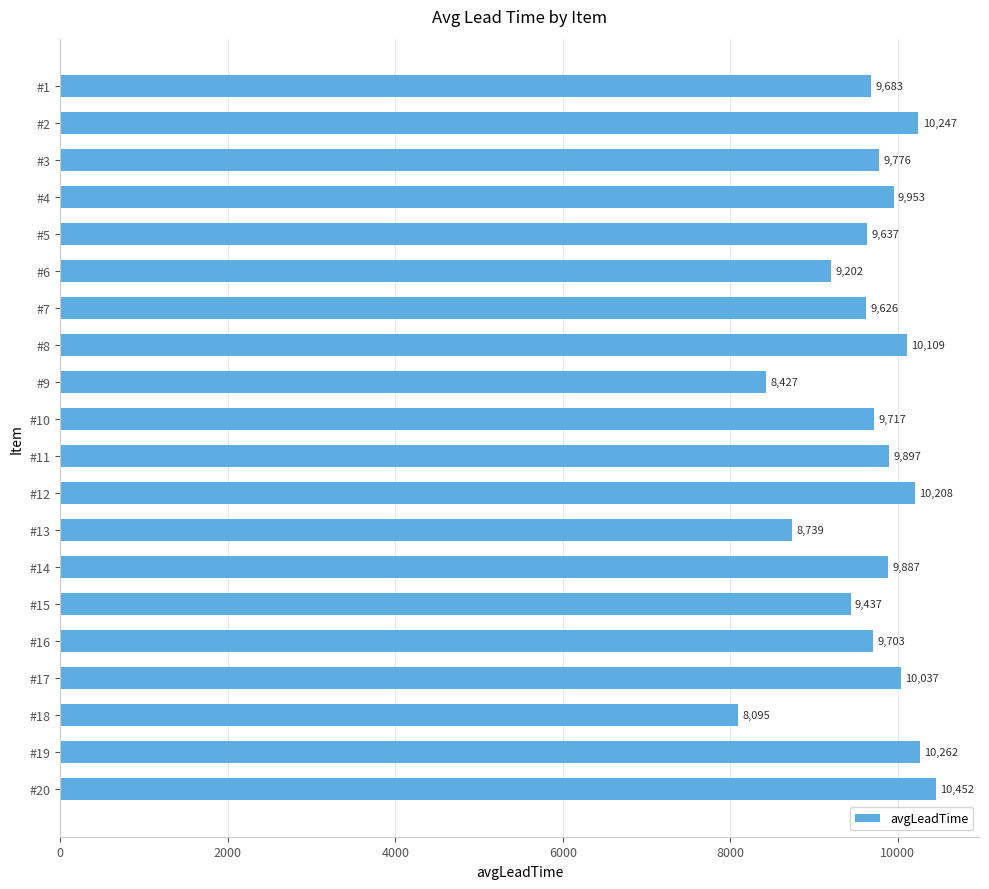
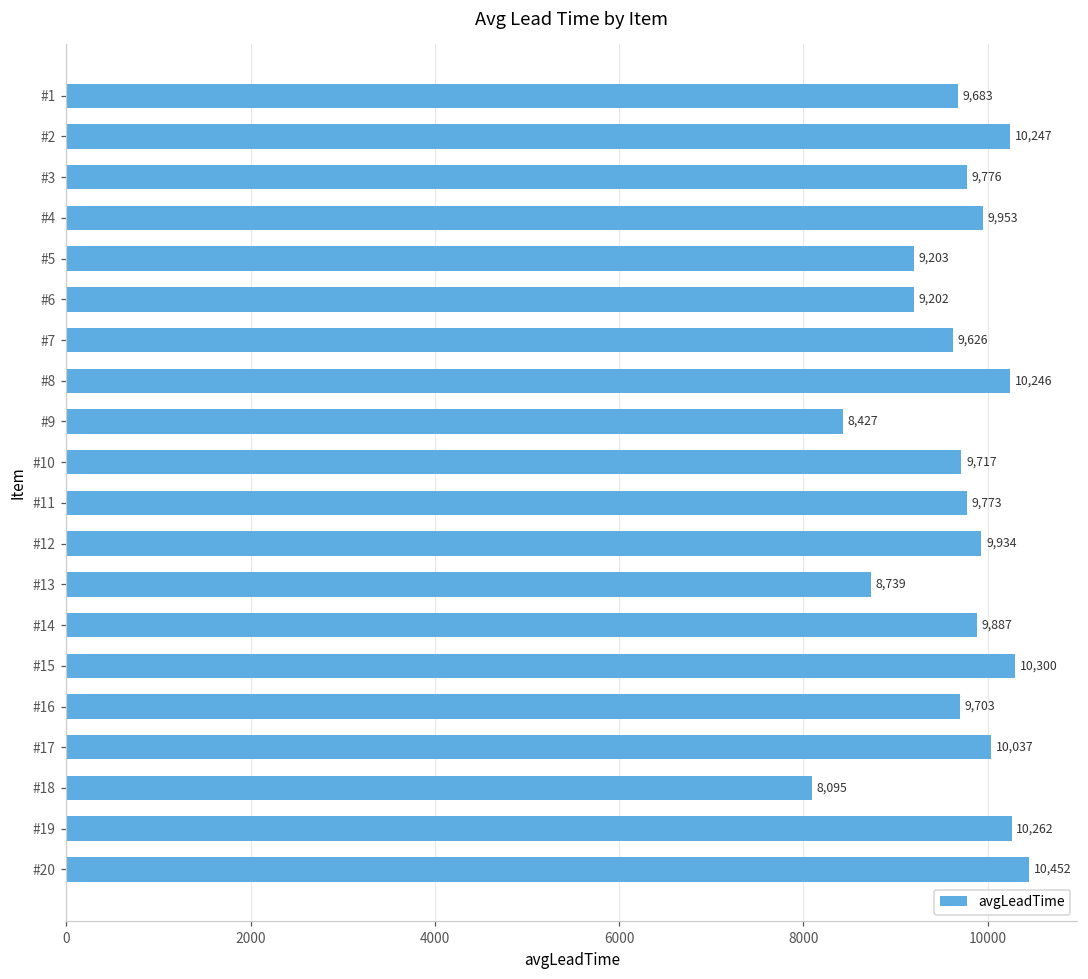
  {
    "#1": "9,683",
    "#2": "10,247",
    "#3": "9,776",
    "#4": "9,953",
-   "#5": "9,637",
+   "#5": "9,203",
    "#6": "9,202",
    "#7": "9,626",
-   "#8": "10,109",
+   "#8": "10,246",
    "#9": "8,427",
    "#10": "9,717",
-   "#11": "9,897",
-   "#12": "10,208",
+   "#11": "9,773",
+   "#12": "9,934",
    "#13": "8,739",
    "#14": "9,887",
-   "#15": "9,437",
+   "#15": "10,300",
    "#16": "9,703",
    "#17": "10,037",
    "#18": "8,095",
    "#19": "10,262",
    "#20": "10,452"
  }
